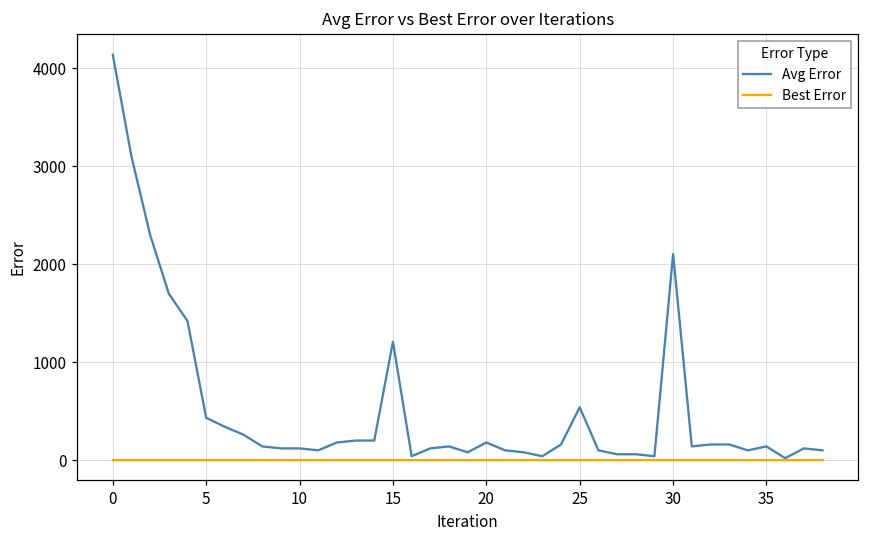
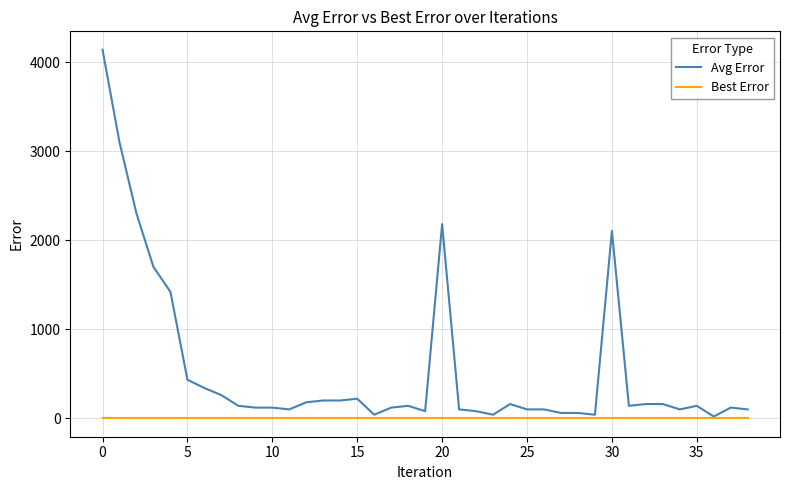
  {
    "Avg Error": {
      "0": 4100,
      "5": 400,
      "10": 100,
-     "15": 1200,
-     "20": 200,
-     "25": 500,
+     "15": 200,
+     "20": 2200,
+     "25": 100,
      "30": 2100,
      "35": 100
    },
    "Best Error": {
      "0": 0,
      "5": 0,
      "10": 0,
      "15": 0,
      "20": 0,
      "25": 0,
      "30": 0,
      "35": 0
    }
  }
